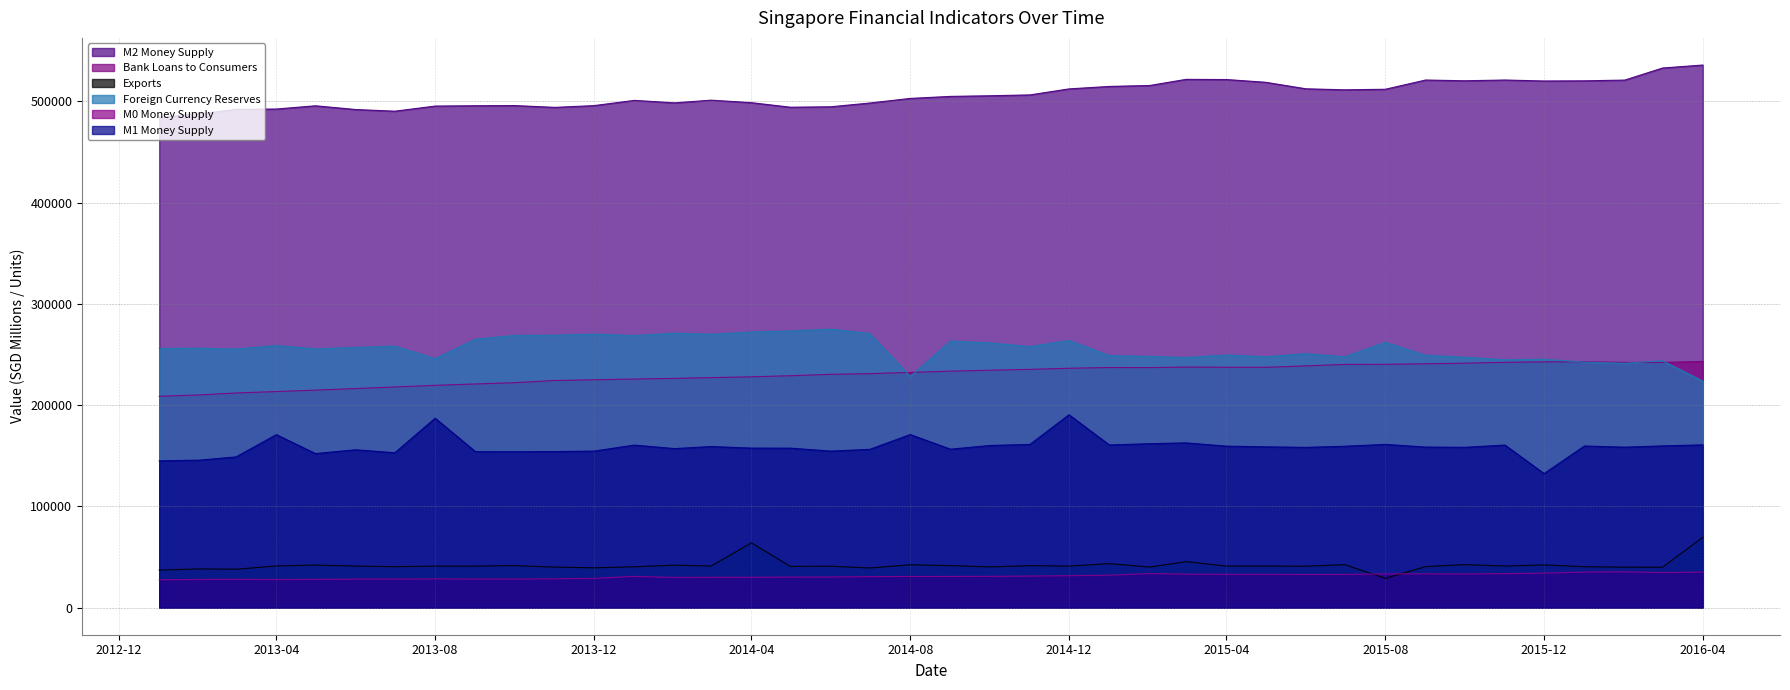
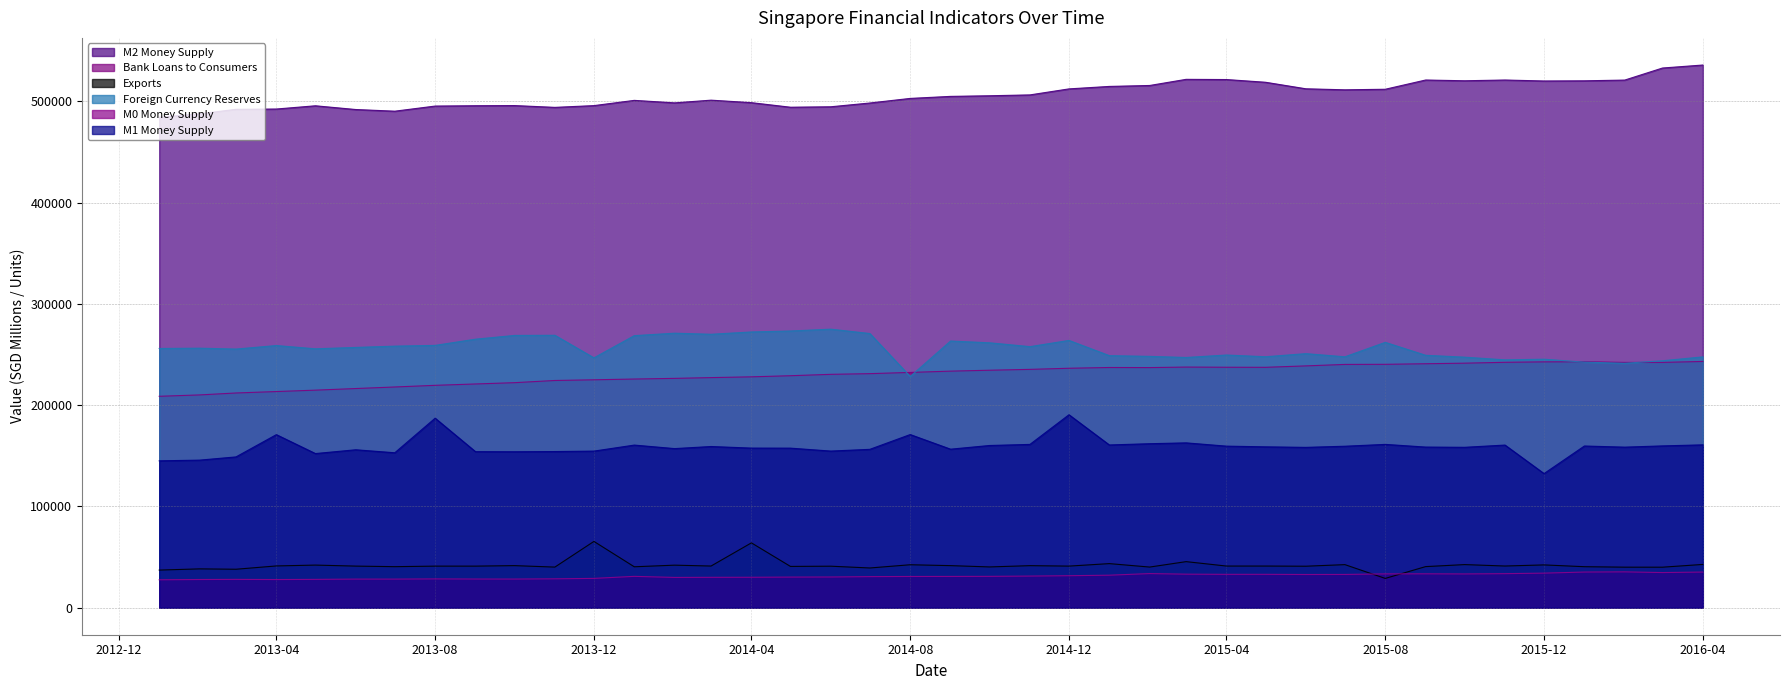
  {
    "Exports": {
      "2013-04": 41000,
      "2013-08": 41000,
-     "2013-12": 39000,
+     "2013-12": 65000,
      "2014-04": 64000,
      "2014-08": 42000,
      "2014-12": 41000,
      "2015-04": 41000,
      "2015-08": 29000,
      "2015-12": 42000,
-     "2016-04": 69000
+     "2016-04": 43000
    },
    "Foreign Currency Reserves": {
      "2013-04": 259000,
-     "2013-08": 246000,
-     "2013-12": 270000,
+     "2013-08": 259000,
+     "2013-12": 247000,
      "2014-04": 272000,
      "2014-08": 228000,
      "2014-12": 264000,
      "2015-04": 250000,
      "2015-08": 262000,
      "2015-12": 245000,
-     "2016-04": 224000
+     "2016-04": 248000
    },
    "M1 Money Supply": {
      "2013-04": 171000,
      "2013-08": 187000,
      "2013-12": 155000,
      "2014-04": 158000,
      "2014-08": 171000,
      "2014-12": 191000,
      "2015-04": 159000,
      "2015-08": 161000,
      "2015-12": 132000,
      "2016-04": 161000
    }
  }
